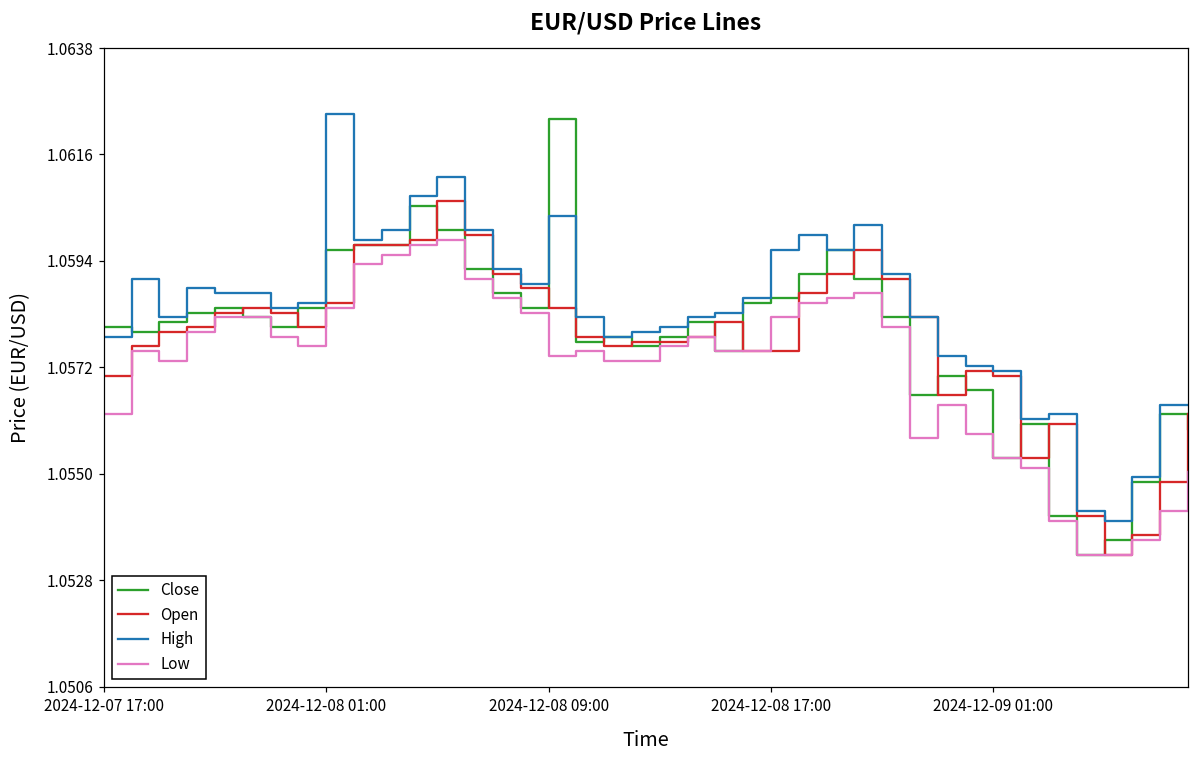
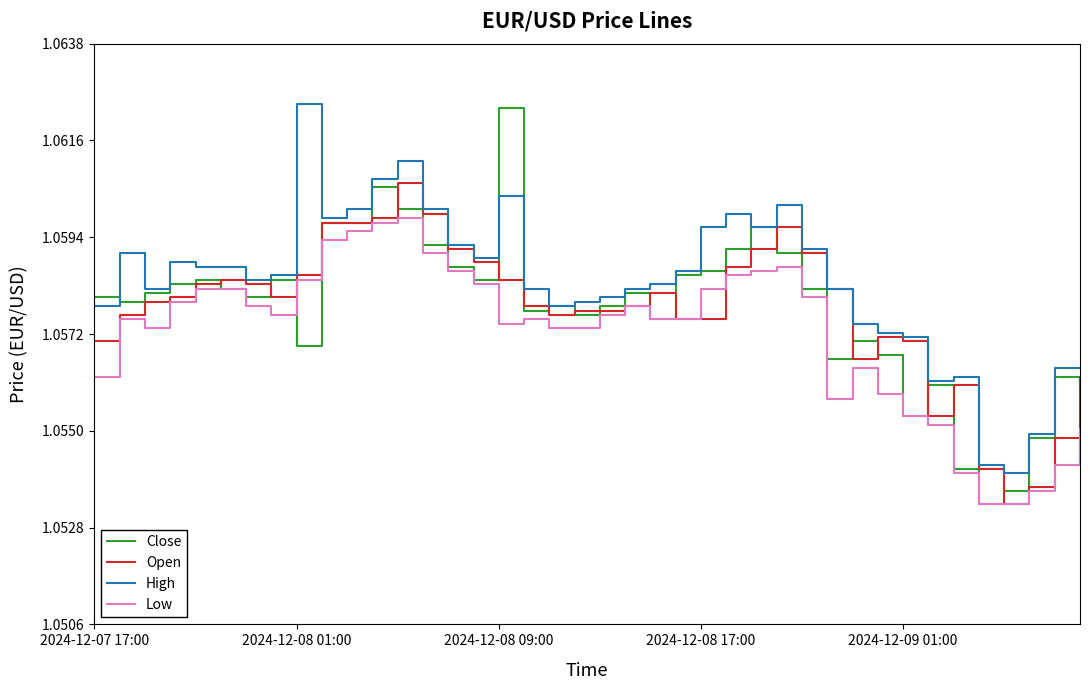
  {
    "Close": {
      "2024-12-07 17:00": 1.0580,
-     "2024-12-08 01:00": 1.0596,
+     "2024-12-08 01:00": 1.0569,
      "2024-12-08 09:00": 1.0623,
      "2024-12-08 17:00": 1.0586
    },
    "Open": {
      "2024-12-07 17:00": 1.0570,
      "2024-12-08 01:00": 1.0585,
      "2024-12-08 09:00": 1.0584,
      "2024-12-08 17:00": 1.0575,
      "2024-12-09 01:00": 1.0570
    },
    "High": {
      "2024-12-07 17:00": 1.0578,
      "2024-12-08 01:00": 1.0624,
      "2024-12-08 09:00": 1.0603,
      "2024-12-08 17:00": 1.0596,
      "2024-12-09 01:00": 1.0571
    },
    "Low": {
      "2024-12-07 17:00": 1.0562,
      "2024-12-08 01:00": 1.0584,
      "2024-12-08 09:00": 1.0574,
      "2024-12-08 17:00": 1.0582
    }
  }
